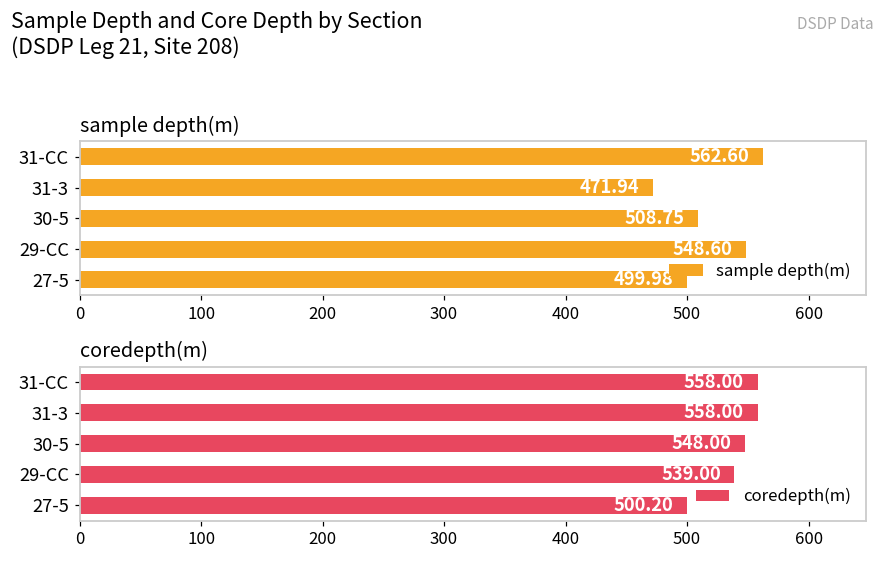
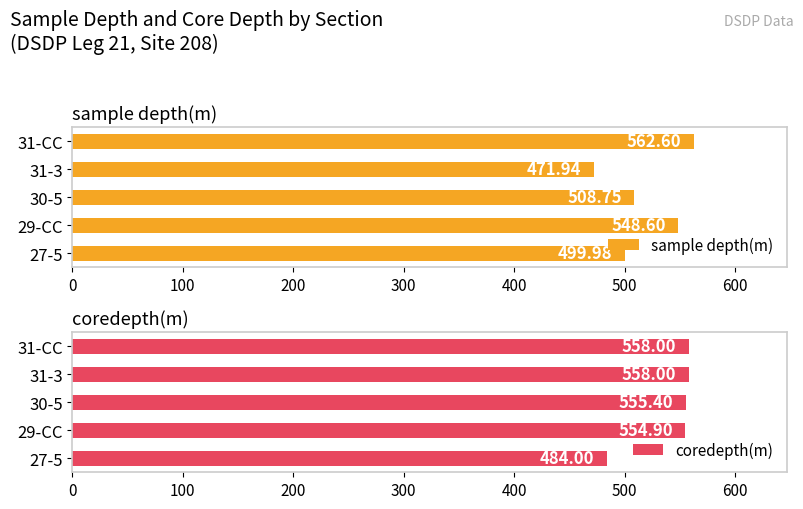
  {
    "sample depth(m)": {
      "31-CC": 562.60,
      "31-3": 471.94,
      "30-5": 508.75,
      "29-CC": 548.60,
      "27-5": 499.98
    },
    "coredepth(m)": {
      "31-CC": 558.00,
      "31-3": 558.00,
-     "30-5": 548.00,
-     "29-CC": 539.00,
-     "27-5": 500.20
+     "30-5": 555.40,
+     "29-CC": 554.90,
+     "27-5": 484.00
    }
  }
